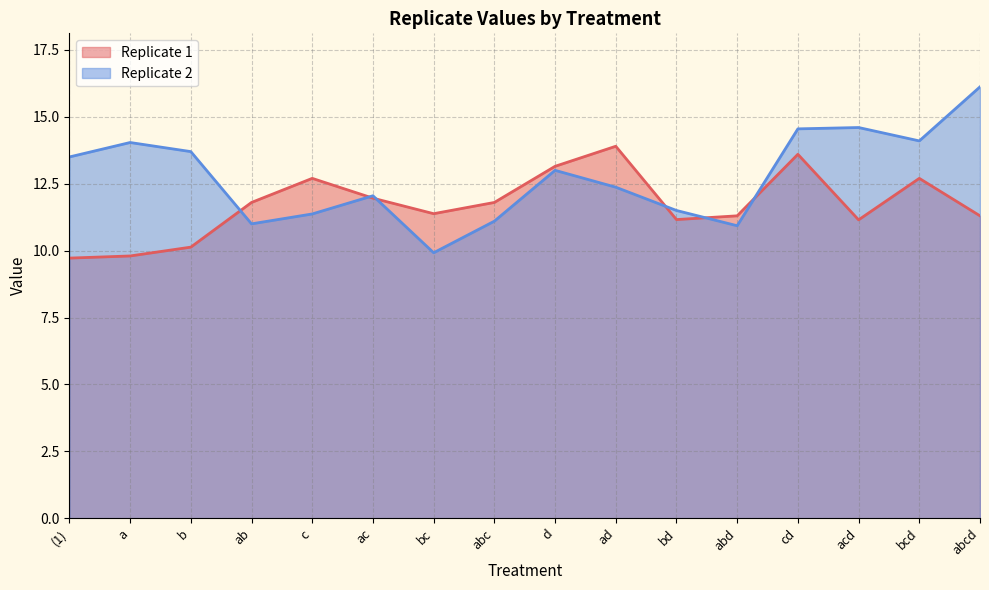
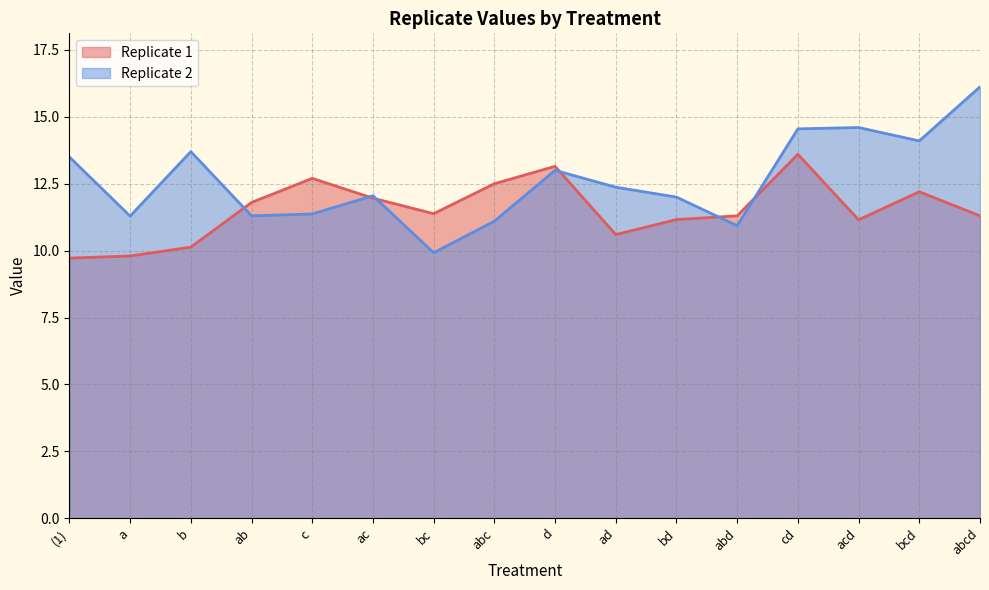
  {
    "Replicate 1": {
      "(1)": 9.7,
      "a": 9.8,
      "b": 10.1,
      "ab": 11.8,
      "c": 12.7,
      "bc": 11.4,
-     "abc": 11.8,
+     "abc": 12.5,
      "d": 13.2,
-     "ad": 13.9,
+     "ad": 10.6,
      "bd": 11.2,
      "abd": 11.3,
      "cd": 13.6,
      "acd": 11.2,
-     "bcd": 12.7,
+     "bcd": 12.2,
      "abcd": 11.3
    },
    "Replicate 2": {
      "(1)": 13.5,
-     "a": 14.0,
+     "a": 11.3,
      "b": 13.7,
-     "ab": 11.0,
+     "ab": 11.3,
      "c": 11.4,
      "bc": 9.9,
      "abc": 11.1,
      "d": 13.0,
      "ad": 12.4,
-     "bd": 11.5,
+     "bd": 12.0,
      "abd": 10.9,
      "cd": 14.6,
      "acd": 14.6,
      "bcd": 14.1,
      "abcd": 16.1
    }
  }
